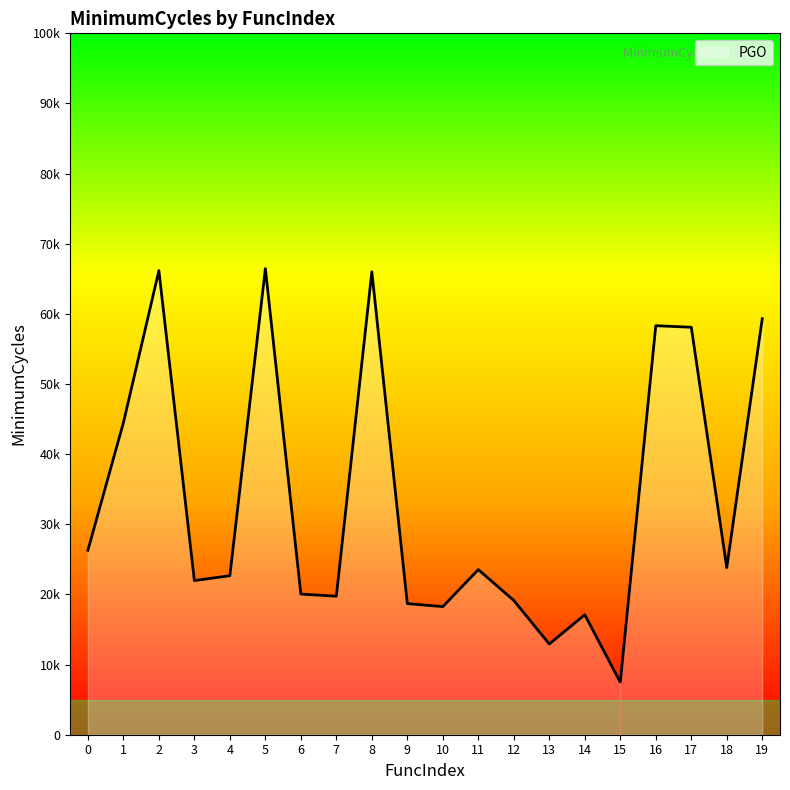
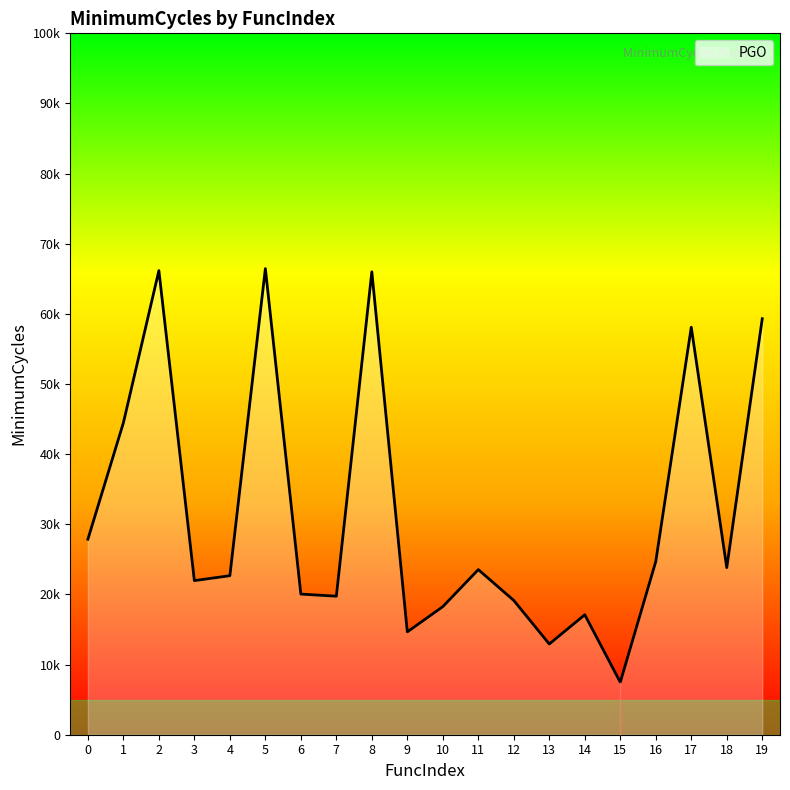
  {
-   "0": 26000,
+   "0": 28000,
    "1": 44000,
    "2": 66000,
    "3": 22000,
    "4": 23000,
    "5": 66000,
    "6": 20000,
    "7": 20000,
    "8": 66000,
-   "9": 19000,
+   "9": 15000,
    "10": 18000,
    "11": 24000,
    "12": 19000,
    "13": 13000,
    "14": 17000,
    "15": 7000,
-   "16": 58000,
+   "16": 25000,
    "17": 58000,
    "18": 24000,
    "19": 59000
  }
